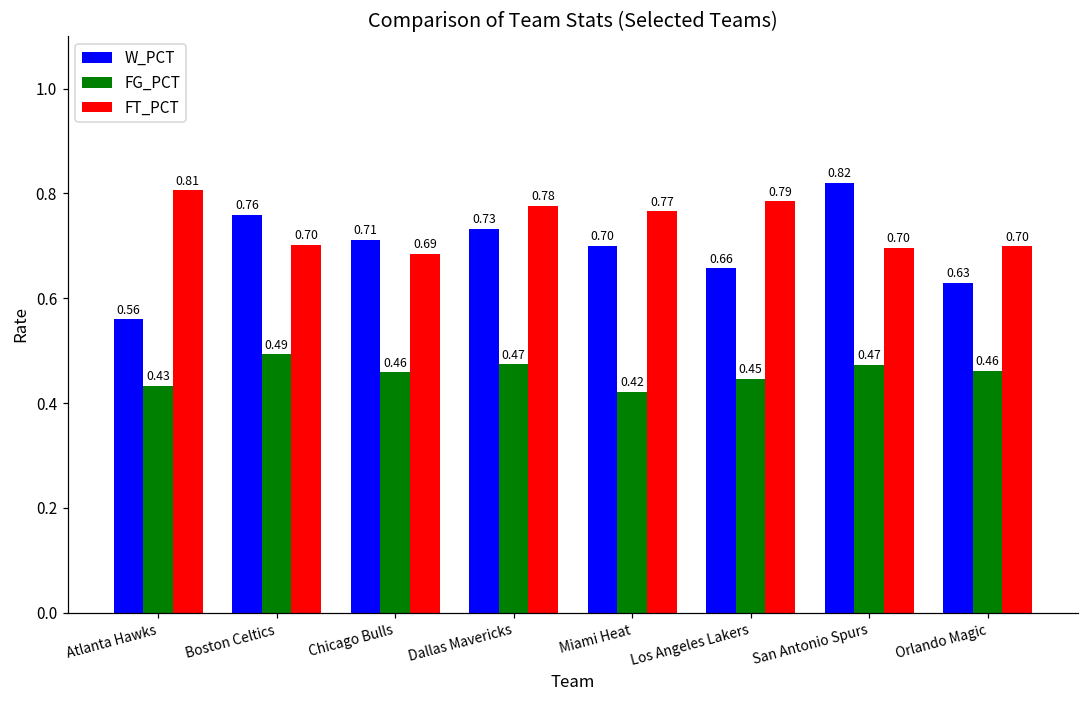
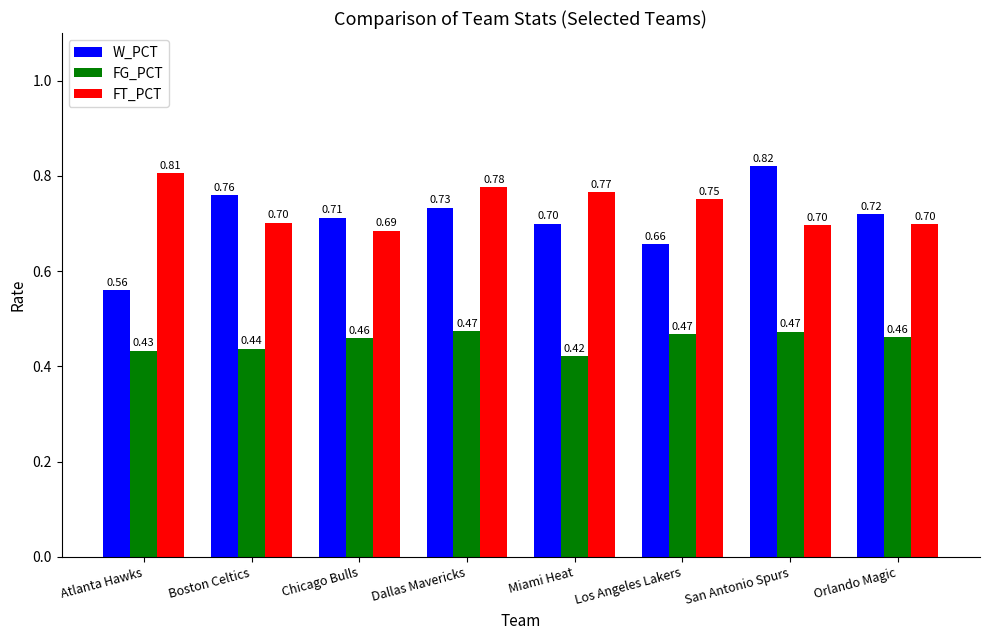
  {
    "W_PCT": {
      "Atlanta Hawks": 0.56,
      "Boston Celtics": 0.76,
      "Chicago Bulls": 0.71,
      "Dallas Mavericks": 0.73,
      "Miami Heat": 0.70,
      "Los Angeles Lakers": 0.66,
      "San Antonio Spurs": 0.82,
-     "Orlando Magic": 0.63
+     "Orlando Magic": 0.72
    },
    "FG_PCT": {
      "Atlanta Hawks": 0.43,
-     "Boston Celtics": 0.49,
+     "Boston Celtics": 0.44,
      "Chicago Bulls": 0.46,
      "Dallas Mavericks": 0.47,
      "Miami Heat": 0.42,
-     "Los Angeles Lakers": 0.45,
+     "Los Angeles Lakers": 0.47,
      "San Antonio Spurs": 0.47,
      "Orlando Magic": 0.46
    },
    "FT_PCT": {
      "Atlanta Hawks": 0.81,
      "Boston Celtics": 0.70,
      "Chicago Bulls": 0.69,
      "Dallas Mavericks": 0.78,
      "Miami Heat": 0.77,
-     "Los Angeles Lakers": 0.79,
+     "Los Angeles Lakers": 0.75,
      "San Antonio Spurs": 0.70,
      "Orlando Magic": 0.70
    }
  }
